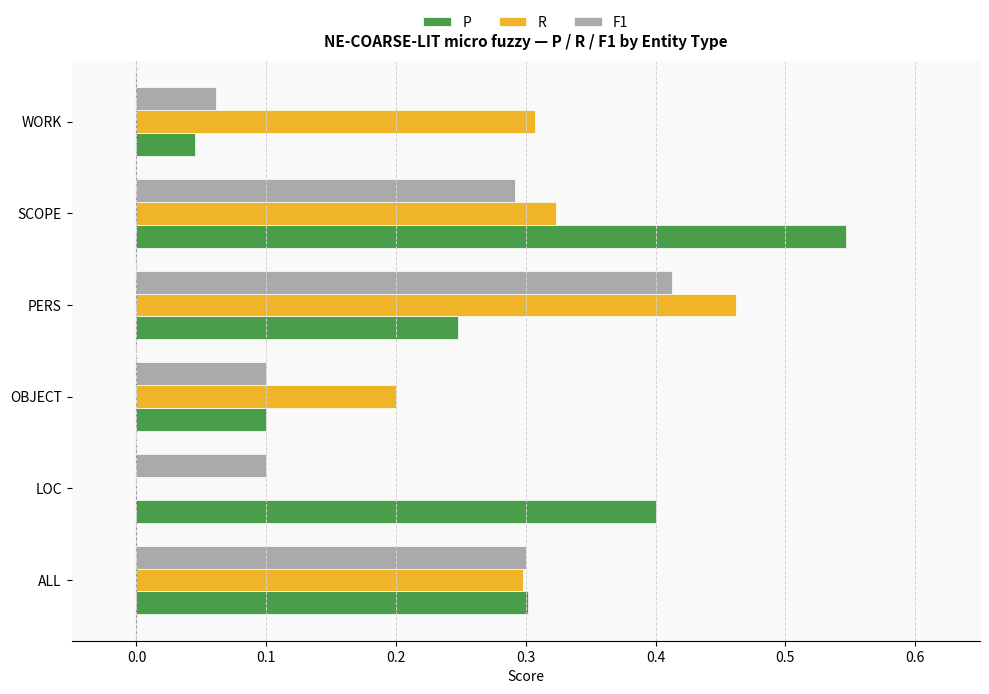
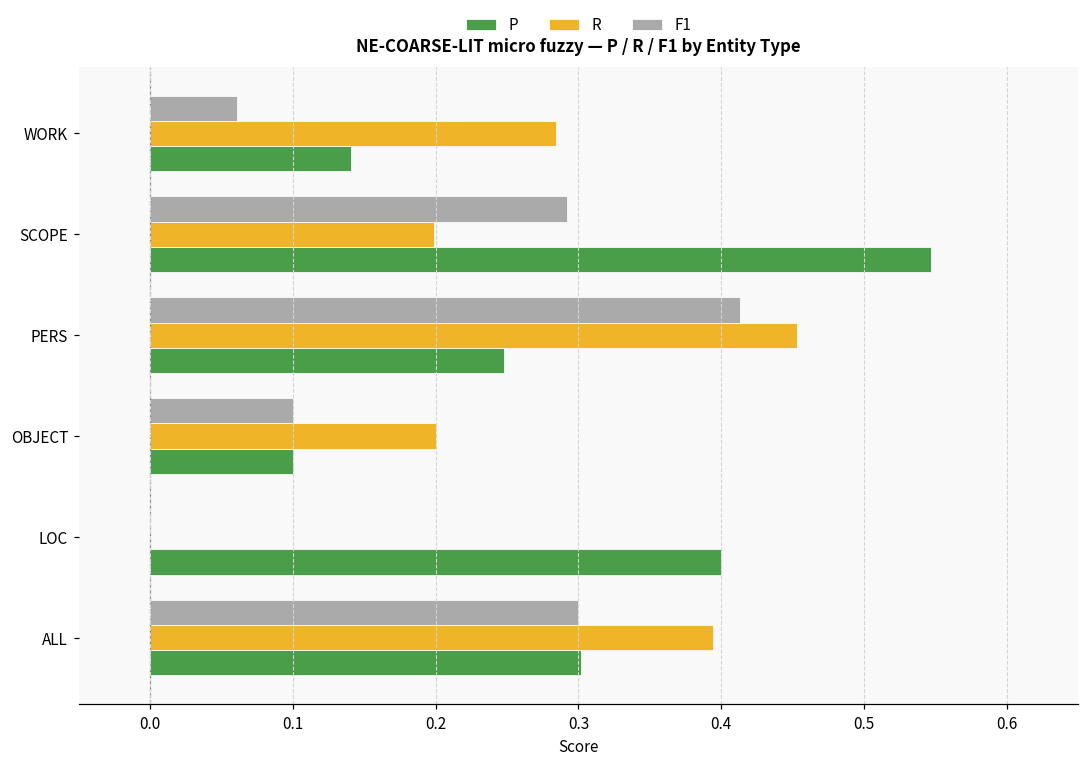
  {
    "P": {
-     "WORK": 0.045,
+     "WORK": 0.141,
      "SCOPE": 0.547,
      "PERS": 0.248,
      "OBJECT": 0.100,
      "LOC": 0.400,
      "ALL": 0.302
    },
    "R": {
-     "WORK": 0.307,
-     "SCOPE": 0.323,
-     "PERS": 0.462,
+     "WORK": 0.284,
+     "SCOPE": 0.199,
+     "PERS": 0.453,
      "OBJECT": 0.200,
      "LOC": 0.000,
-     "ALL": 0.298
+     "ALL": 0.394
    },
    "F1": {
      "WORK": 0.061,
      "SCOPE": 0.292,
      "PERS": 0.413,
      "OBJECT": 0.1,
-     "LOC": 0.1,
+     "LOC": 0.0,
      "ALL": 0.3
    }
  }
